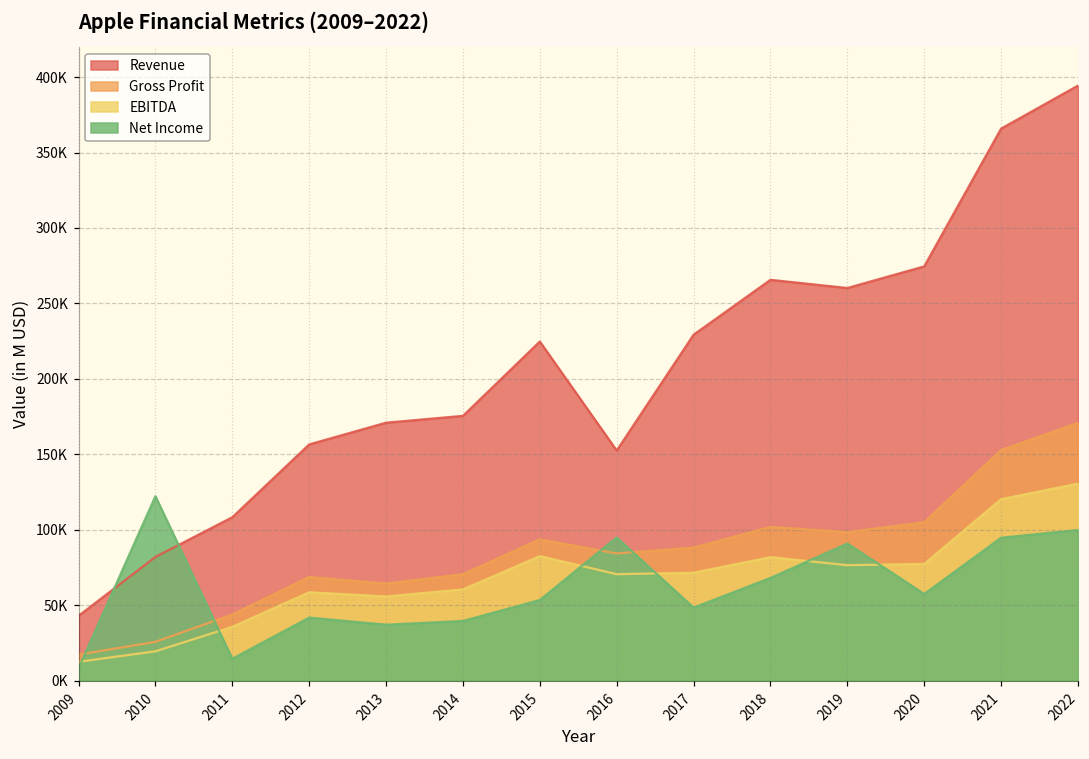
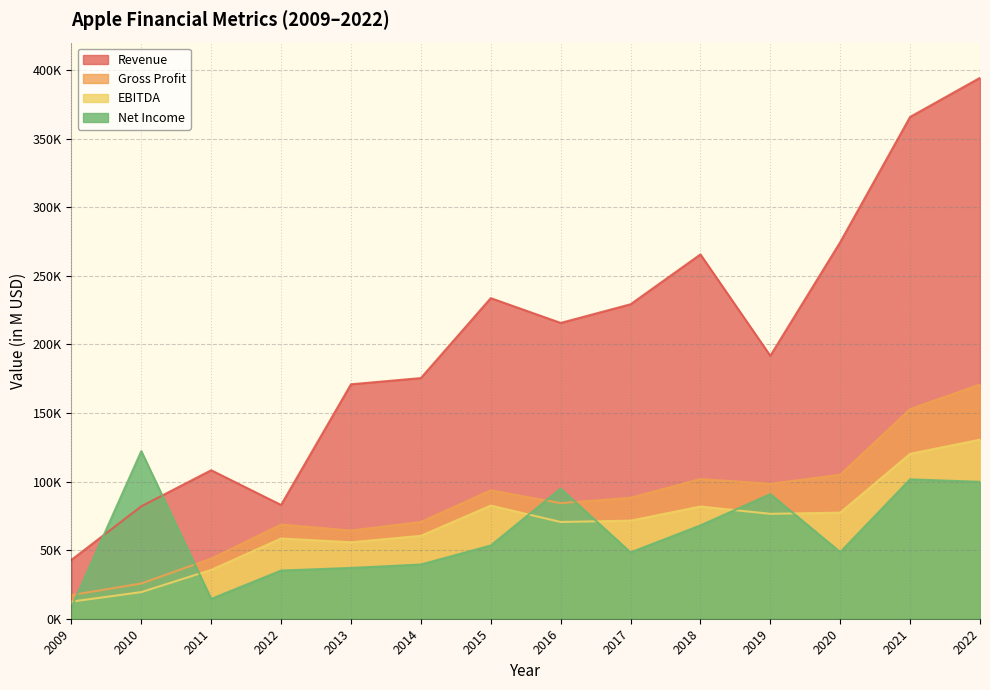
  {
    "Revenue": {
      "2009": 43000,
      "2010": 82000,
      "2011": 108000,
-     "2012": 157000,
+     "2012": 83000,
      "2013": 171000,
      "2014": 175000,
-     "2015": 225000,
-     "2016": 152000,
+     "2015": 234000,
+     "2016": 216000,
      "2017": 229000,
      "2018": 266000,
-     "2019": 260000,
+     "2019": 192000,
      "2020": 275000,
      "2021": 366000,
      "2022": 394000
    },
    "Net Income": {
      "2009": 8000,
      "2010": 122000,
      "2011": 14000,
-     "2012": 42000,
+     "2012": 35000,
      "2013": 37000,
      "2014": 40000,
      "2015": 53000,
      "2016": 95000,
      "2017": 48000,
      "2018": 68000,
      "2019": 91000,
-     "2020": 57000,
-     "2021": 95000,
+     "2020": 49000,
+     "2021": 102000,
      "2022": 100000
    }
  }
